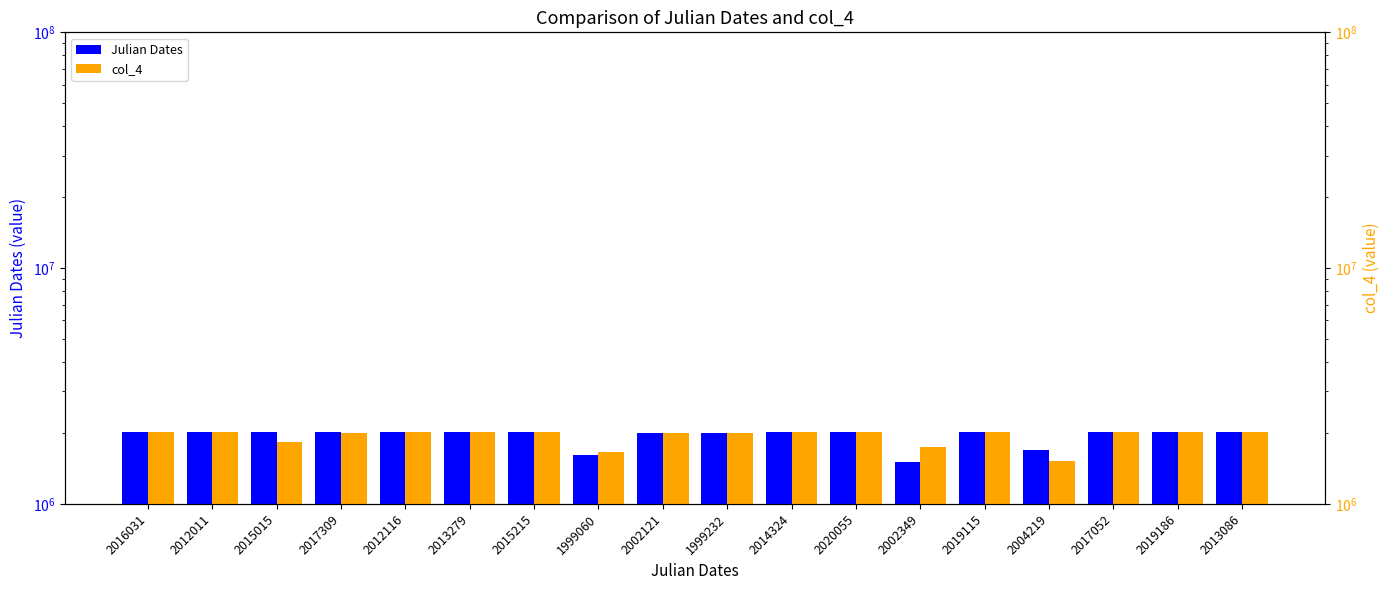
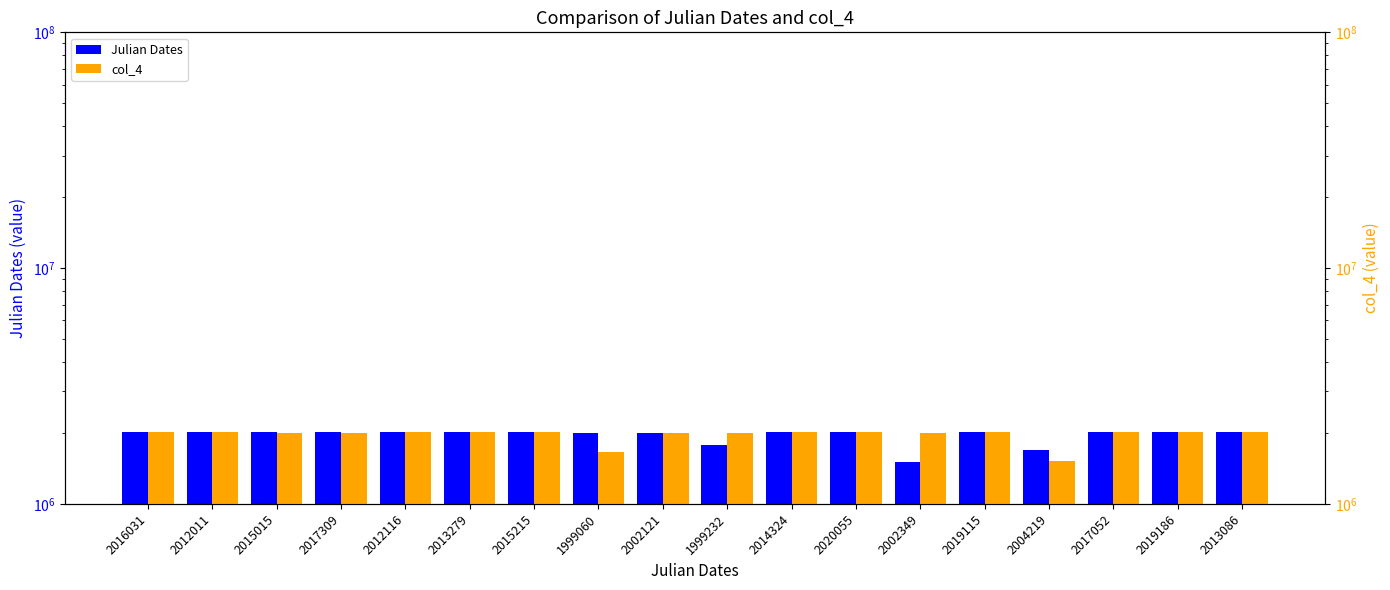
  {
    "Julian Dates": {
      "2016031": 2000000,
      "2012011": 2000000,
      "2015015": 2000000,
      "2017309": 2000000,
      "2012116": 2000000,
      "2013279": 2000000,
      "2015215": 2000000,
-     "1999060": 1600000,
+     "1999060": 2000000,
      "2002121": 2000000,
-     "1999232": 2000000,
+     "1999232": 1800000,
      "2014324": 2000000,
      "2020055": 2000000,
      "2002349": 1500000,
      "2019115": 2000000,
      "2004219": 1700000,
      "2017052": 2000000,
      "2019186": 2000000,
      "2013086": 2000000
    },
    "col_4": {
      "2016031": 2000000,
      "2012011": 2000000,
-     "2015015": 1800000,
+     "2015015": 2000000,
      "2017309": 2000000,
      "2012116": 2000000,
      "2013279": 2000000,
      "2015215": 2000000,
      "1999060": 1700000,
      "2002121": 2000000,
      "1999232": 2000000,
      "2014324": 2000000,
      "2020055": 2000000,
-     "2002349": 1700000,
+     "2002349": 2000000,
      "2019115": 2000000,
      "2004219": 1500000,
      "2017052": 2000000,
      "2019186": 2000000,
      "2013086": 2000000
    }
  }
